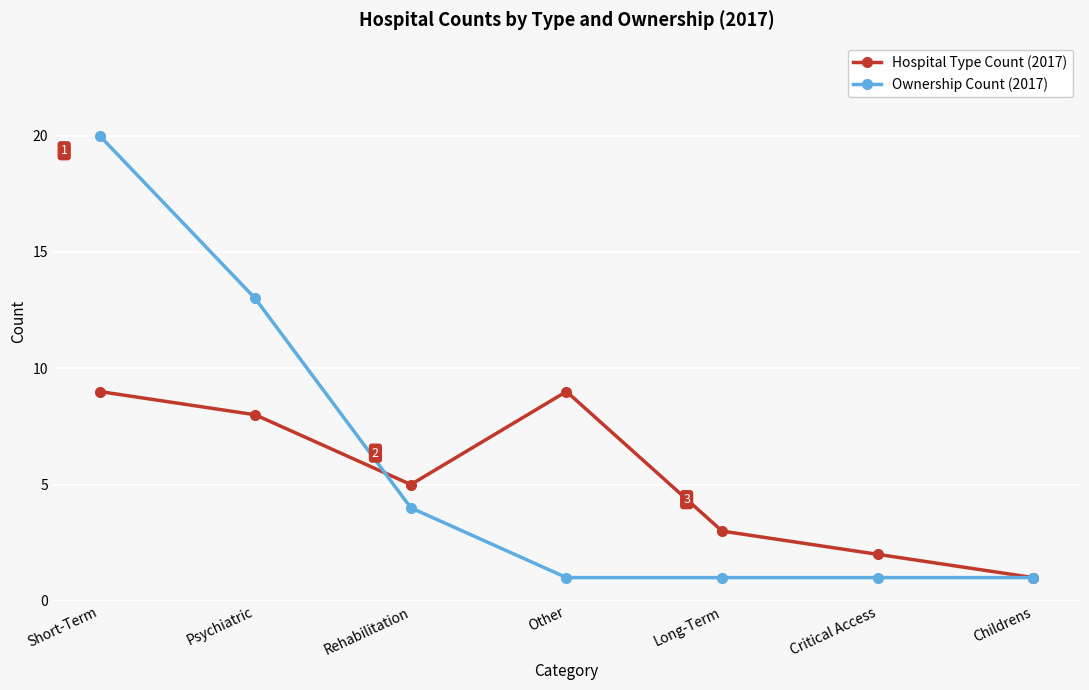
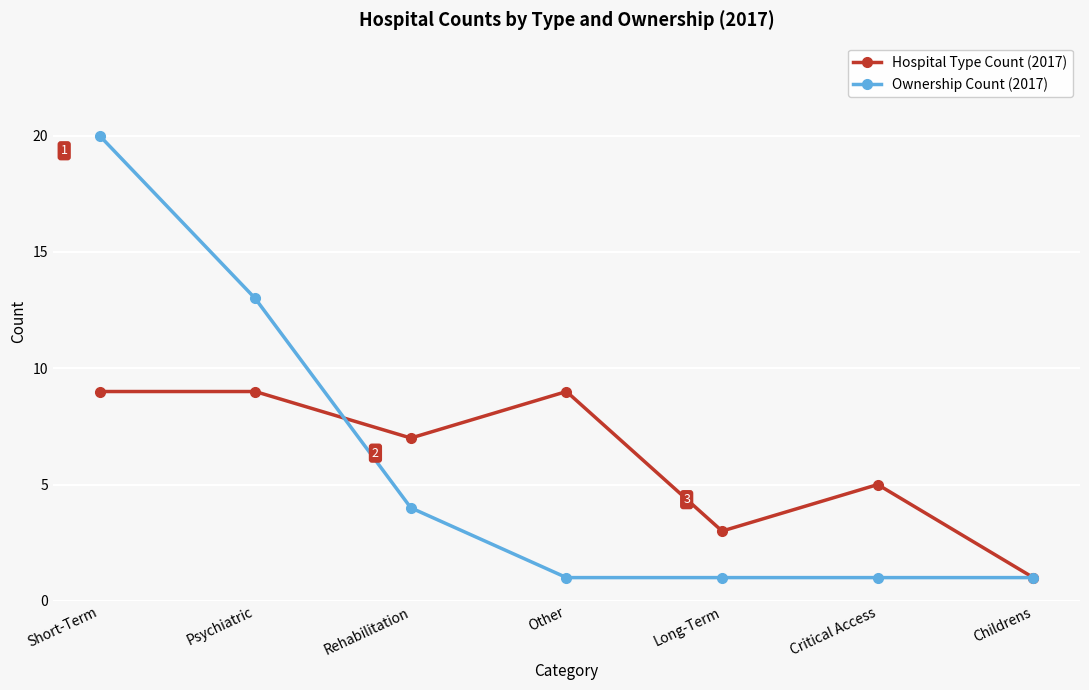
  {
    "Hospital Type Count (2017)": {
      "Short-Term": 9,
-     "Psychiatric": 8,
-     "Rehabilitation": 5,
+     "Psychiatric": 9,
+     "Rehabilitation": 7,
      "Other": 9,
      "Long-Term": 3,
-     "Critical Access": 2
+     "Critical Access": 5
    },
    "Ownership Count (2017)": {
      "Short-Term": 20,
      "Psychiatric": 13,
      "Rehabilitation": 4,
      "Other": 1,
      "Long-Term": 1,
      "Critical Access": 1
    }
  }
